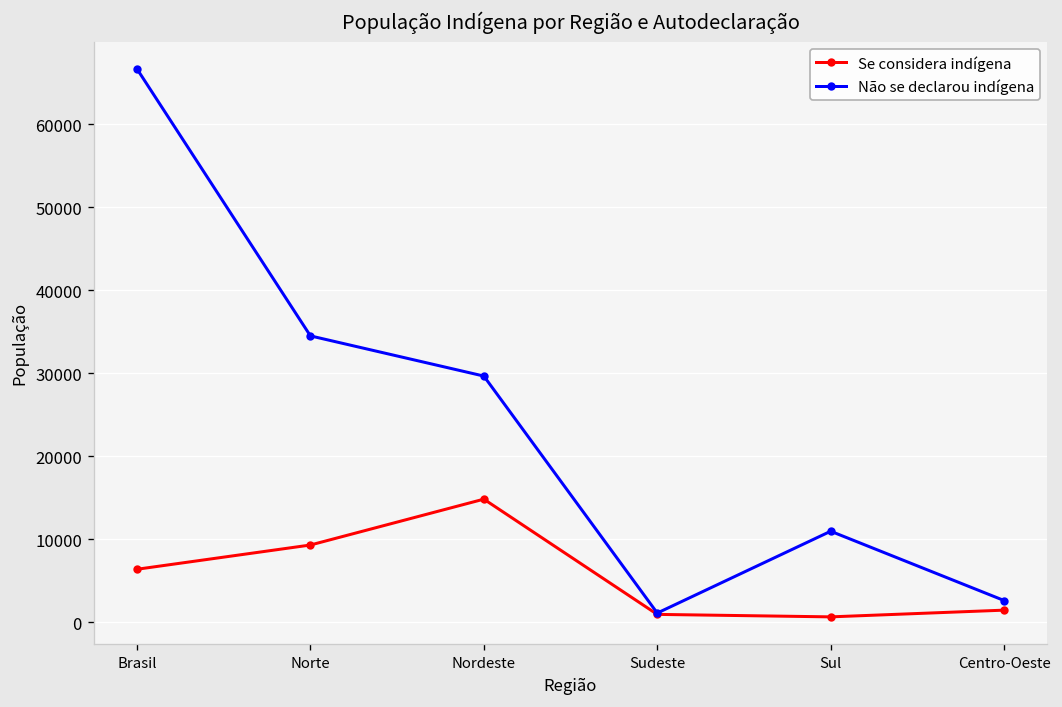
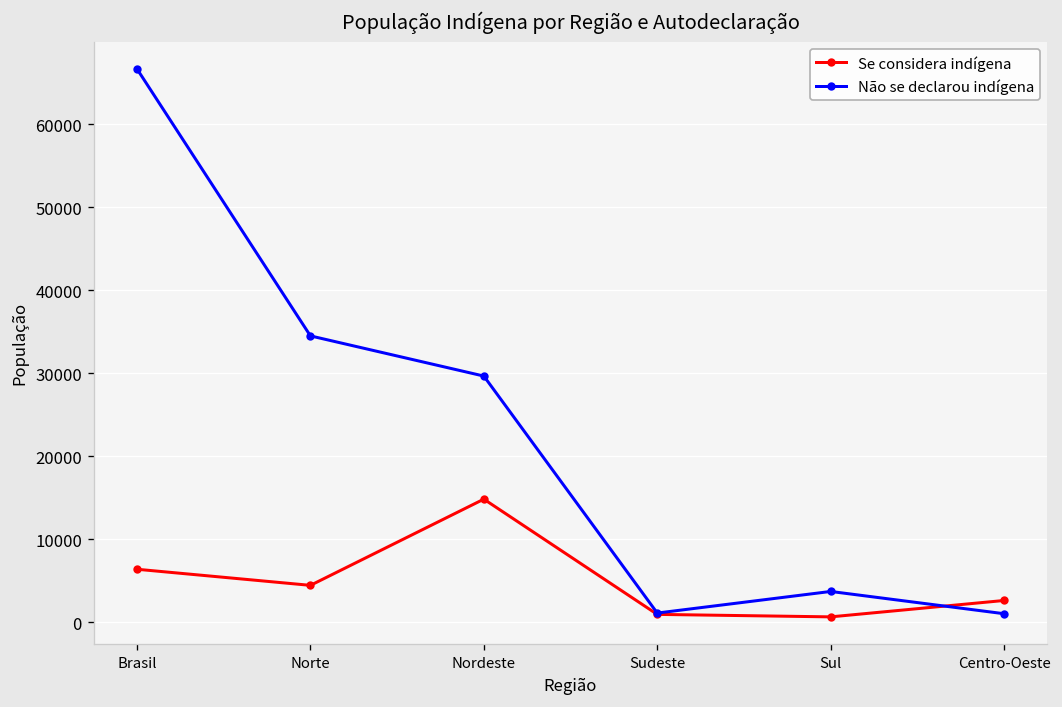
  {
    "Se considera indígena": {
      "Brasil": 6000,
-     "Norte": 9000,
+     "Norte": 4000,
      "Nordeste": 15000,
      "Sul": 1000,
-     "Centro-Oeste": 1000
+     "Centro-Oeste": 3000
    },
    "Não se declarou indígena": {
      "Brasil": 67000,
      "Norte": 35000,
      "Nordeste": 30000,
-     "Sul": 11000,
-     "Centro-Oeste": 3000
+     "Sul": 4000,
+     "Centro-Oeste": 1000
    }
  }
